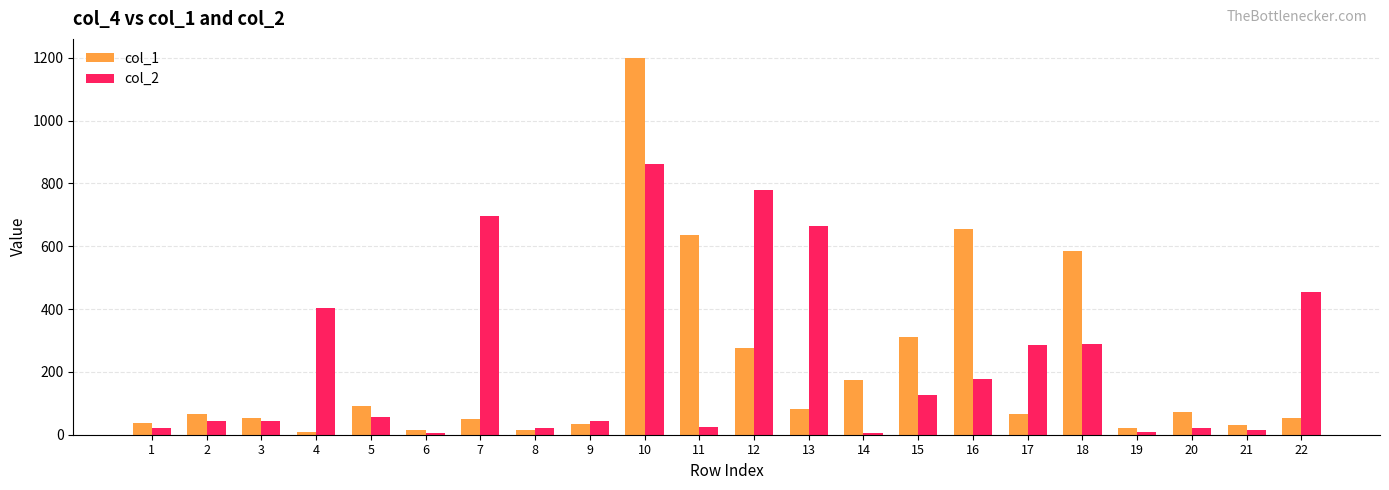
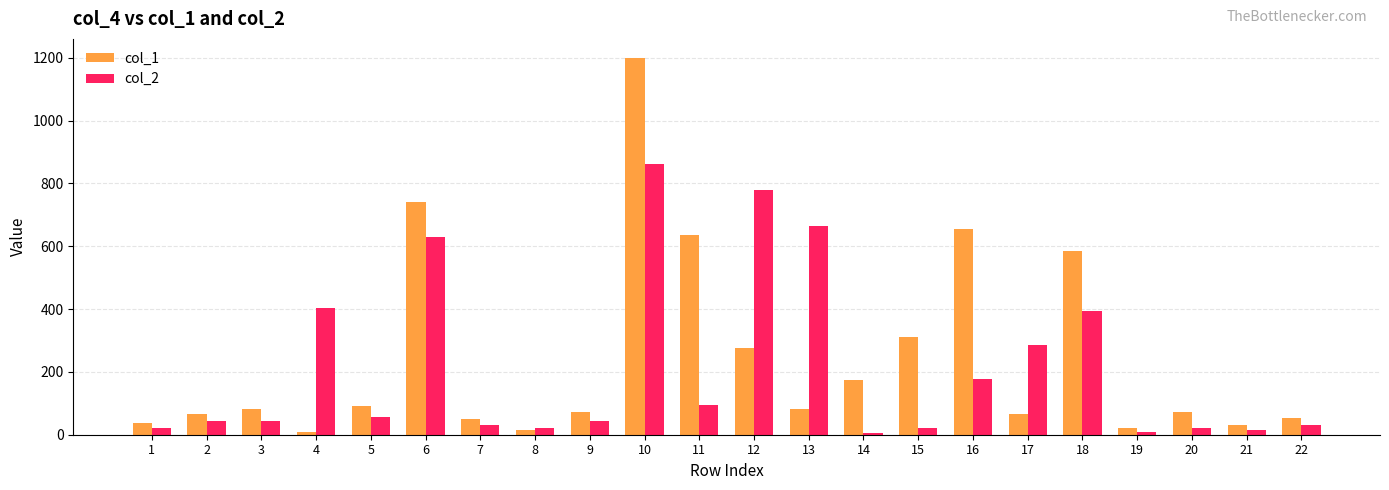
  {
    "col_1": {
      "1": 40,
      "2": 70,
-     "3": 50,
+     "3": 80,
      "4": 10,
      "5": 90,
-     "6": 10,
+     "6": 740,
      "7": 50,
      "8": 20,
-     "9": 30,
+     "9": 70,
      "10": 1200,
      "11": 640,
      "12": 280,
      "13": 80,
      "14": 170,
      "15": 310,
      "16": 650,
      "17": 60,
      "18": 580,
      "19": 20,
      "20": 70,
      "21": 30,
      "22": 50
    },
    "col_2": {
      "1": 20,
      "2": 40,
      "3": 40,
      "4": 400,
      "5": 60,
-     "6": 10,
-     "7": 700,
+     "6": 630,
+     "7": 30,
      "8": 20,
      "9": 40,
      "10": 860,
-     "11": 20,
+     "11": 100,
      "12": 780,
      "13": 660,
-     "15": 130,
+     "15": 20,
      "16": 180,
      "17": 290,
-     "18": 290,
+     "18": 390,
      "20": 20,
      "21": 20,
-     "22": 450
+     "22": 30
    }
  }
